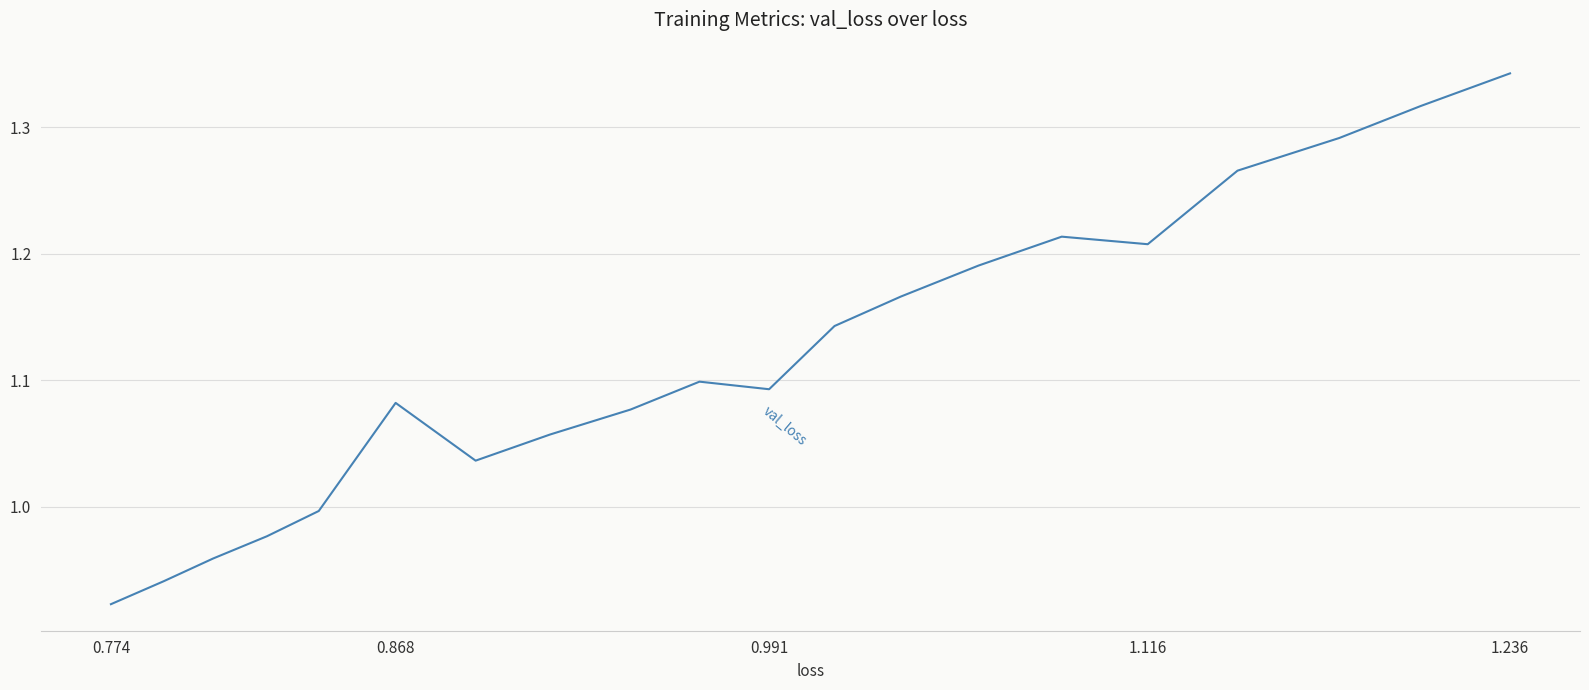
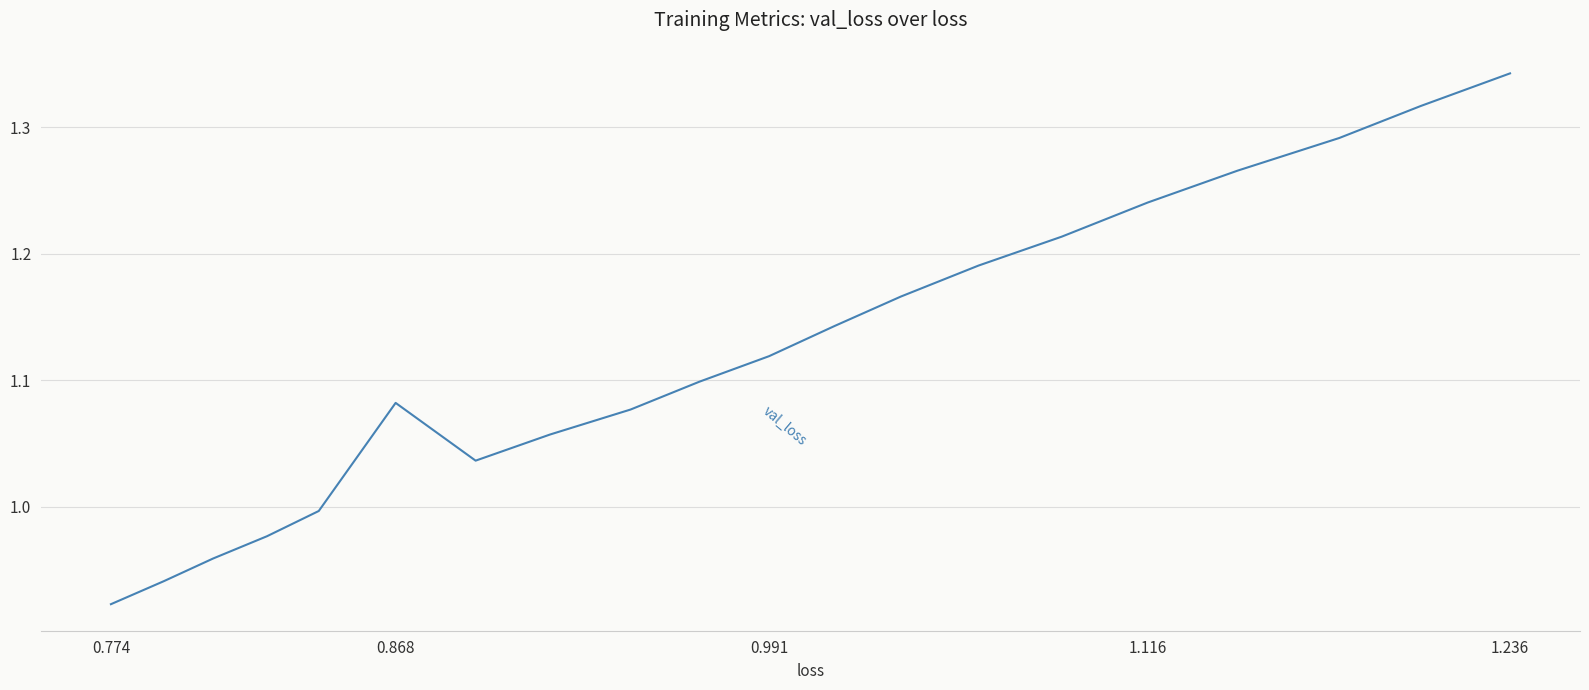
  {
    "0.774": 0.923,
    "0.868": 1.082,
-   "0.991": 1.093,
-   "1.116": 1.208,
+   "0.991": 1.119,
+   "1.116": 1.240,
    "1.236": 1.343
  }
